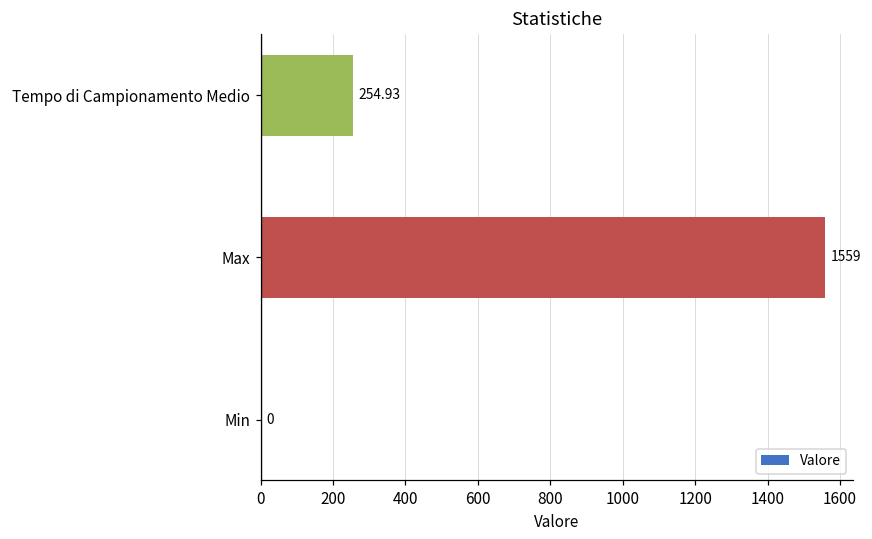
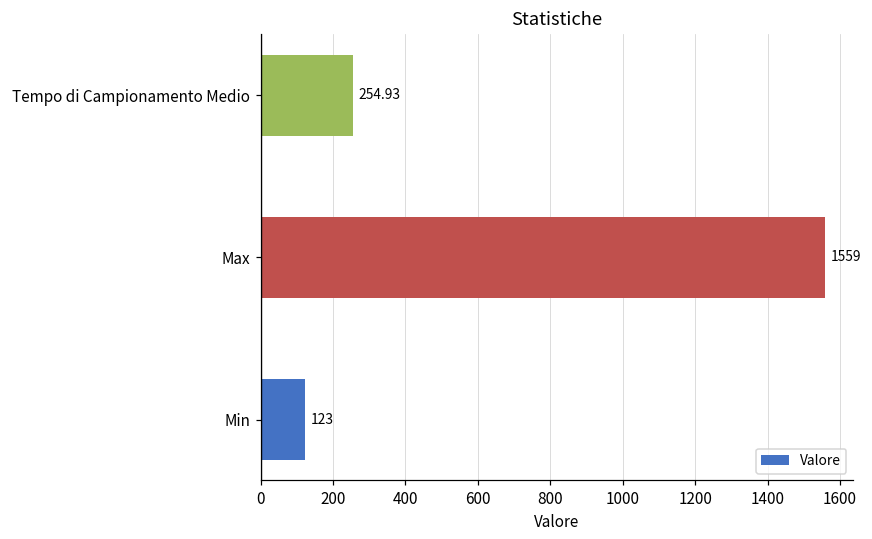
  {
    "Tempo di Campionamento Medio": 254.93,
    "Max": 1559,
-   "Min": 0
+   "Min": 123
  }
